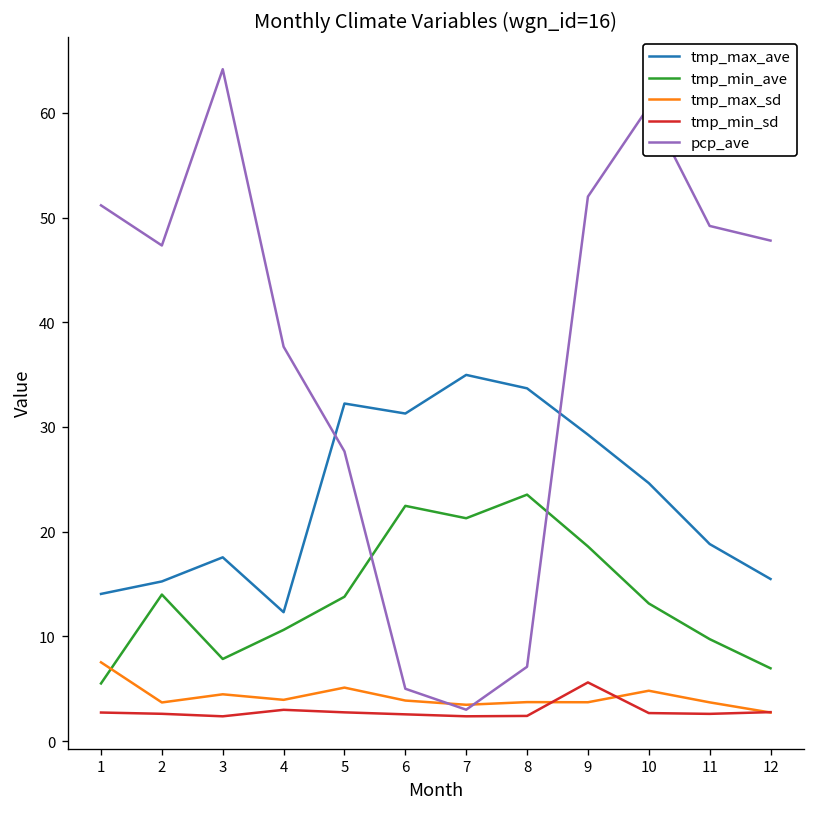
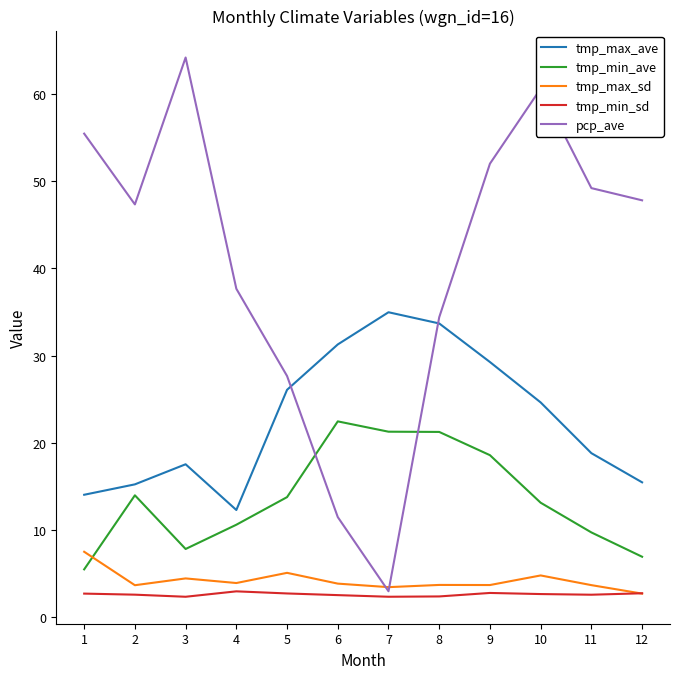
  {
    "tmp_max_ave": {
      "1": 14,
      "2": 15,
      "3": 18,
      "4": 12,
-     "5": 32,
+     "5": 26,
      "6": 31,
      "7": 35,
      "8": 34,
      "9": 29,
      "10": 25,
      "11": 19,
      "12": 15
    },
    "tmp_min_ave": {
      "1": 6,
      "2": 14,
      "3": 8,
      "4": 11,
      "5": 14,
      "6": 22,
      "7": 21,
-     "8": 24,
+     "8": 21,
      "9": 19,
      "10": 13,
      "11": 10,
      "12": 7
    },
    "tmp_max_sd": {
      "1": 8,
      "2": 4,
      "3": 4,
      "4": 4,
      "5": 5,
      "6": 4,
      "7": 3,
      "8": 4,
      "9": 4,
      "10": 5,
      "11": 4
    },
    "tmp_min_sd": {
      "1": 3,
      "2": 3,
      "3": 2,
      "4": 3,
      "5": 3,
      "6": 3,
      "7": 2,
      "8": 2,
-     "9": 6,
+     "9": 3,
      "10": 3,
      "11": 3
    },
    "pcp_ave": {
-     "1": 51,
+     "1": 55,
      "2": 47,
      "3": 64,
      "4": 38,
      "5": 28,
-     "6": 5,
+     "6": 12,
      "7": 3,
-     "8": 7,
+     "8": 34,
      "9": 52,
      "11": 49,
      "12": 48
    }
  }
